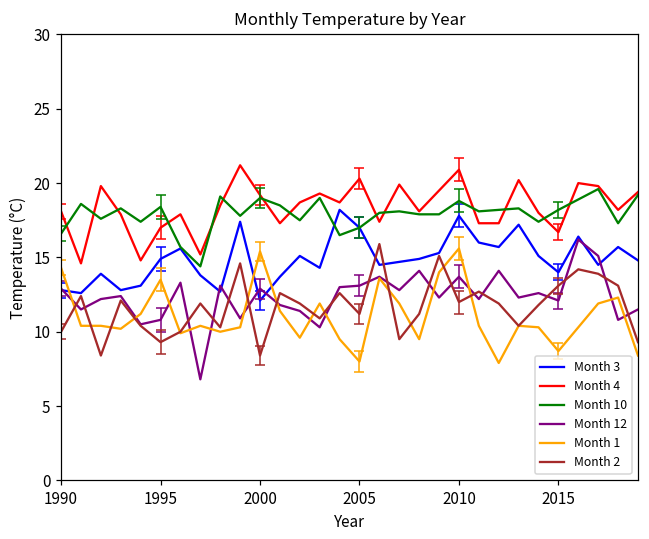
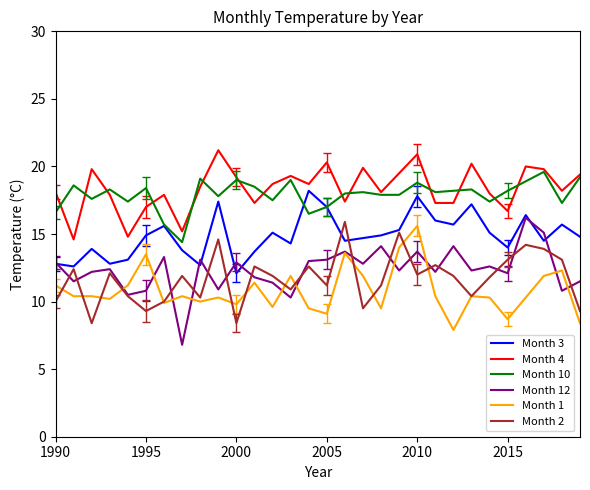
  {
    "Month 3": {
      "1995": 14.9,
      "2010": 17.8,
      "2015": 14.0
    },
    "Month 4": {
      "1990": 18.1,
      "1995": 17.0,
      "2000": 19.2,
      "2005": 20.3,
      "2010": 20.9,
      "2015": 16.7
    },
    "Month 10": {
      "1990": 16.6,
      "1995": 18.4,
      "2000": 19.0,
      "2010": 18.8,
      "2015": 18.2
    },
    "Month 12": {
      "1995": 10.8,
      "2005": 13.1,
      "2010": 13.7,
      "2015": 12.1
    },
    "Month 1": {
-     "1990": 14.3,
+     "1990": 11.2,
      "1995": 13.5,
-     "2000": 15.4,
-     "2005": 8.0,
+     "2000": 9.8,
+     "2005": 9.1,
      "2010": 15.6,
      "2015": 8.7
    },
    "Month 2": {
      "1990": 10.0,
      "1995": 9.3,
      "2000": 8.4,
      "2005": 11.2,
      "2010": 12.0,
      "2015": 13.1
    }
  }
